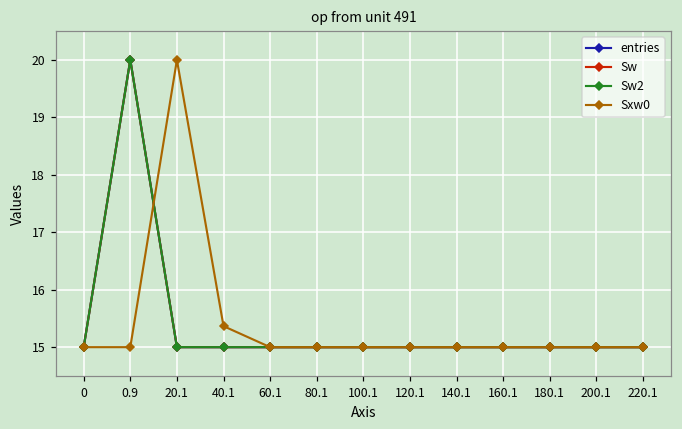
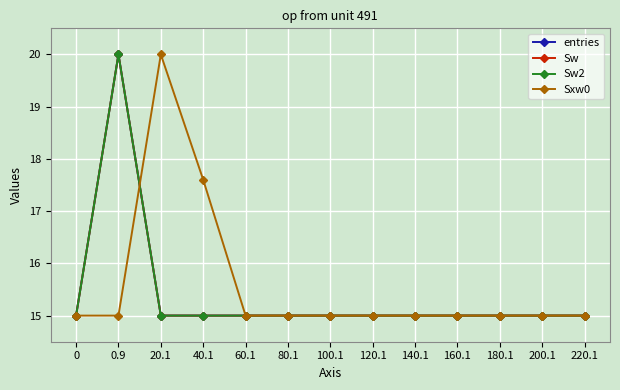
  {
    "Sw2": {
      "0.9": 20.0,
      "20.1": 15.0,
      "40.1": 15.0
    },
    "Sxw0": {
      "0.9": 15.0,
      "20.1": 20.0,
-     "40.1": 15.4
+     "40.1": 17.6
    }
  }
